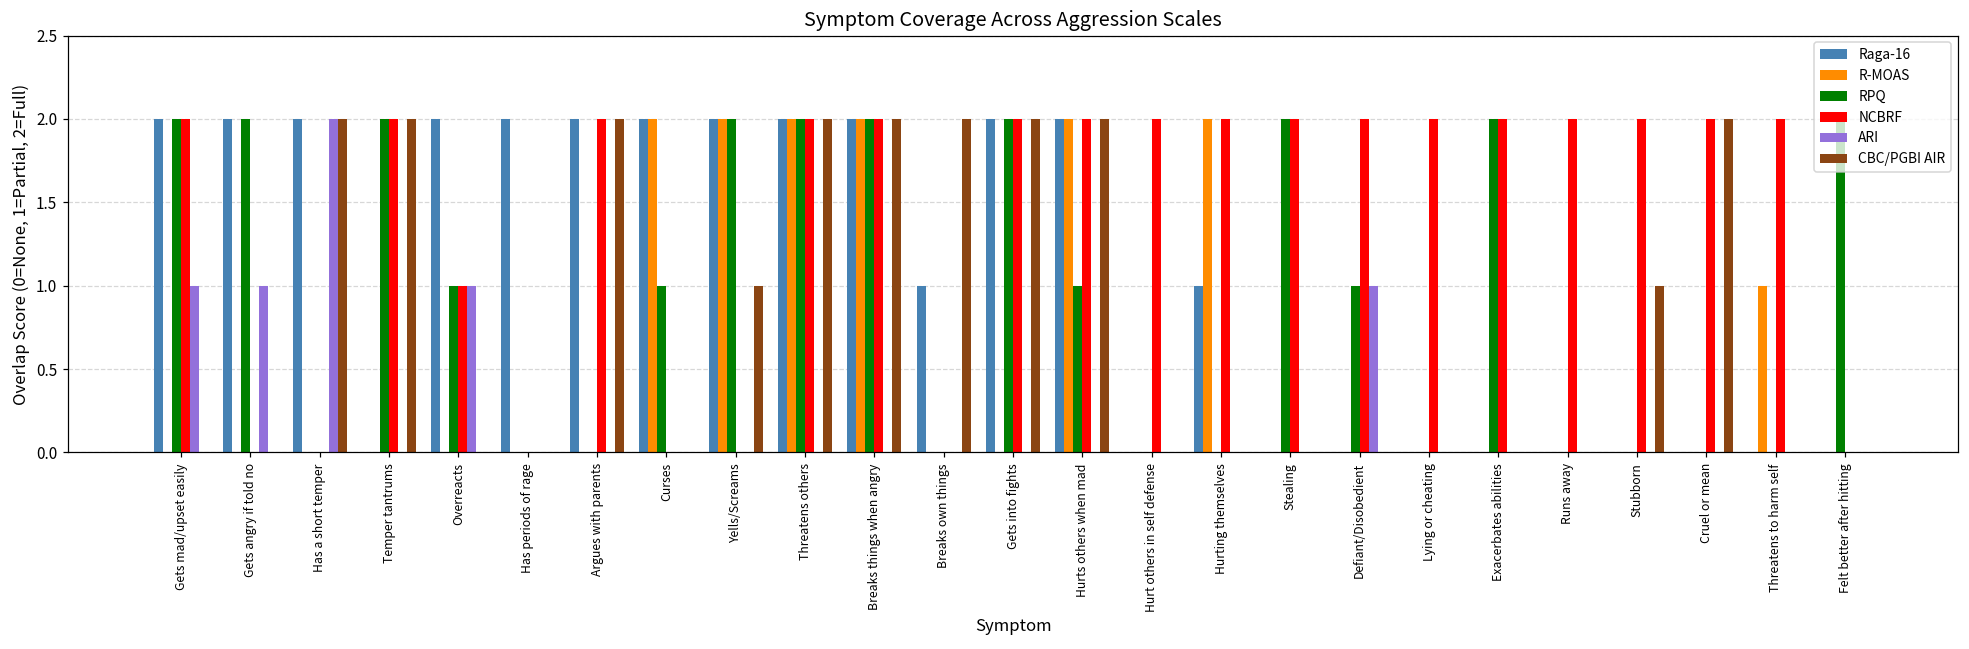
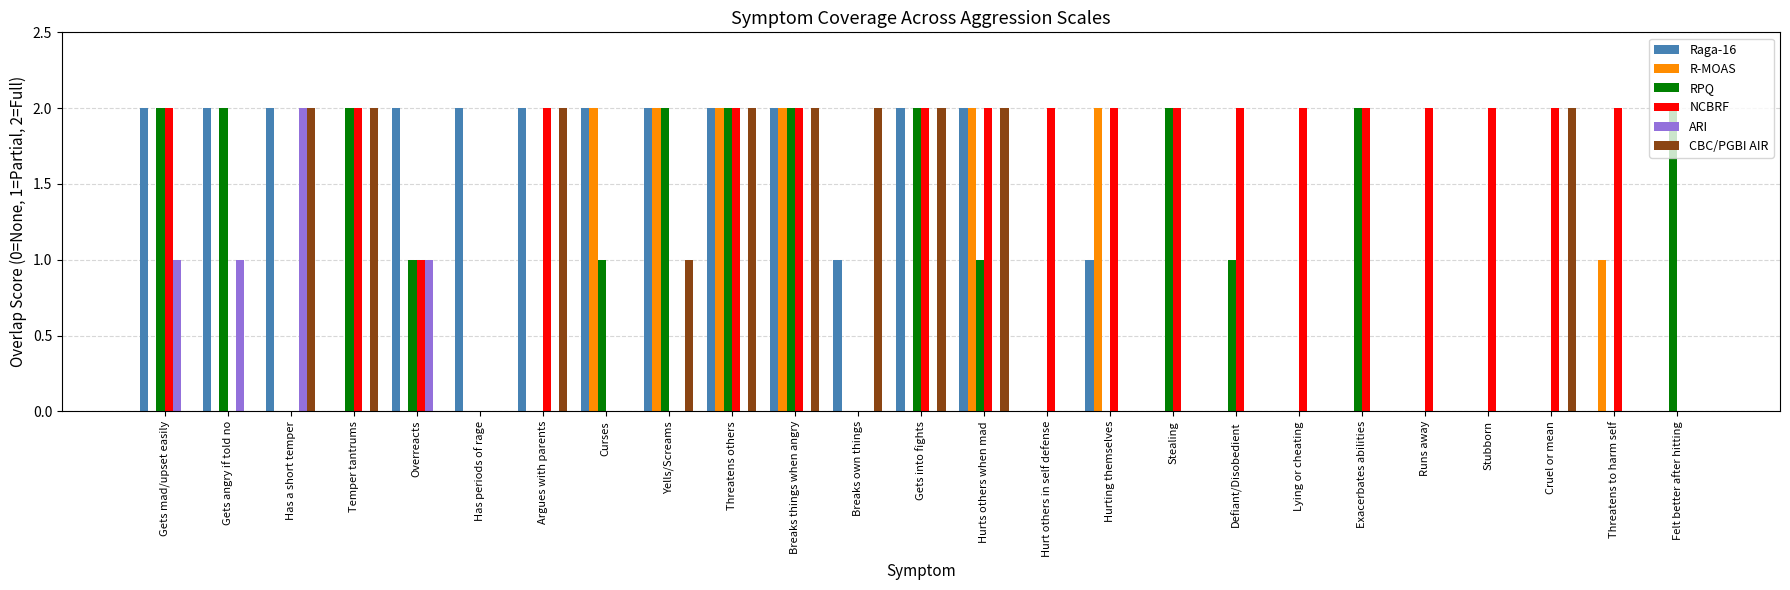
  {
    "Raga-16": {
      "Gets mad/upset easily": 2,
      "Gets angry if told no": 2,
      "Has a short temper": 2,
      "Temper tantrums": 0,
      "Overreacts": 2,
      "Has periods of rage": 2,
      "Argues with parents": 2,
      "Curses": 2,
      "Yells/Screams": 2,
      "Threatens others": 2,
      "Breaks things when angry": 2,
      "Breaks own things": 1,
      "Gets into fights": 2,
      "Hurts others when mad": 2,
      "Hurt others in self defense": 0,
      "Hurting themselves": 1,
      "Stealing": 0,
      "Defiant/Disobedient": 0,
      "Lying or cheating": 0,
      "Exacerbates abilities": 0,
      "Runs away": 0,
      "Stubborn": 0,
      "Cruel or mean": 0,
      "Threatens to harm self": 0,
      "Felt better after hitting": 0
    },
    "R-MOAS": {
      "Gets mad/upset easily": 0,
      "Gets angry if told no": 0,
      "Has a short temper": 0,
      "Temper tantrums": 0,
      "Overreacts": 0,
      "Has periods of rage": 0,
      "Argues with parents": 0,
      "Curses": 2,
      "Yells/Screams": 2,
      "Threatens others": 2,
      "Breaks things when angry": 2,
      "Breaks own things": 0,
      "Gets into fights": 0,
      "Hurts others when mad": 2,
      "Hurt others in self defense": 0,
      "Hurting themselves": 2,
      "Stealing": 0,
      "Defiant/Disobedient": 0,
      "Lying or cheating": 0,
      "Exacerbates abilities": 0,
      "Runs away": 0,
      "Stubborn": 0,
      "Cruel or mean": 0,
      "Threatens to harm self": 1,
      "Felt better after hitting": 0
    },
    "RPQ": {
      "Gets mad/upset easily": 2,
      "Gets angry if told no": 2,
      "Has a short temper": 0,
      "Temper tantrums": 2,
      "Overreacts": 1,
      "Has periods of rage": 0,
      "Argues with parents": 0,
      "Curses": 1,
      "Yells/Screams": 2,
      "Threatens others": 2,
      "Breaks things when angry": 2,
      "Breaks own things": 0,
      "Gets into fights": 2,
      "Hurts others when mad": 1,
      "Hurt others in self defense": 0,
      "Hurting themselves": 0,
      "Stealing": 2,
      "Defiant/Disobedient": 1,
      "Lying or cheating": 0,
      "Exacerbates abilities": 2,
      "Runs away": 0,
      "Stubborn": 0,
      "Cruel or mean": 0,
      "Threatens to harm self": 0
    },
    "NCBRF": {
      "Gets mad/upset easily": 2,
      "Gets angry if told no": 0,
      "Has a short temper": 0,
      "Temper tantrums": 2,
      "Overreacts": 1,
      "Has periods of rage": 0,
      "Argues with parents": 2,
      "Curses": 0,
      "Yells/Screams": 0,
      "Threatens others": 2,
      "Breaks things when angry": 2,
      "Breaks own things": 0,
      "Gets into fights": 2,
      "Hurts others when mad": 2,
      "Hurt others in self defense": 2,
      "Hurting themselves": 2,
      "Stealing": 2,
      "Defiant/Disobedient": 2,
      "Lying or cheating": 2,
      "Exacerbates abilities": 2,
      "Runs away": 2,
      "Stubborn": 2,
      "Cruel or mean": 2,
      "Threatens to harm self": 2,
      "Felt better after hitting": 0
    },
    "ARI": {
      "Gets mad/upset easily": 1,
      "Gets angry if told no": 1,
      "Has a short temper": 2,
      "Temper tantrums": 0,
      "Overreacts": 1,
      "Has periods of rage": 0,
      "Argues with parents": 0,
      "Curses": 0,
      "Yells/Screams": 0,
      "Threatens others": 0,
      "Breaks things when angry": 0,
      "Breaks own things": 0,
      "Gets into fights": 0,
      "Hurts others when mad": 0,
      "Hurt others in self defense": 0,
      "Hurting themselves": 0,
      "Stealing": 0,
-     "Defiant/Disobedient": 1,
+     "Defiant/Disobedient": 0,
      "Lying or cheating": 0,
      "Exacerbates abilities": 0,
      "Runs away": 0,
      "Stubborn": 0,
      "Cruel or mean": 0,
      "Threatens to harm self": 0,
      "Felt better after hitting": 0
    },
    "CBC/PGBI AIR": {
      "Gets mad/upset easily": 0,
      "Gets angry if told no": 0,
      "Has a short temper": 2,
      "Temper tantrums": 2,
      "Overreacts": 0,
      "Has periods of rage": 0,
      "Argues with parents": 2,
      "Curses": 0,
      "Yells/Screams": 1,
      "Threatens others": 2,
      "Breaks things when angry": 2,
      "Breaks own things": 2,
      "Gets into fights": 2,
      "Hurts others when mad": 2,
      "Hurt others in self defense": 0,
      "Hurting themselves": 0,
      "Stealing": 0,
      "Defiant/Disobedient": 0,
      "Lying or cheating": 0,
      "Exacerbates abilities": 0,
      "Runs away": 0,
-     "Stubborn": 1,
+     "Stubborn": 0,
      "Cruel or mean": 2,
      "Threatens to harm self": 0,
      "Felt better after hitting": 0
    }
  }
